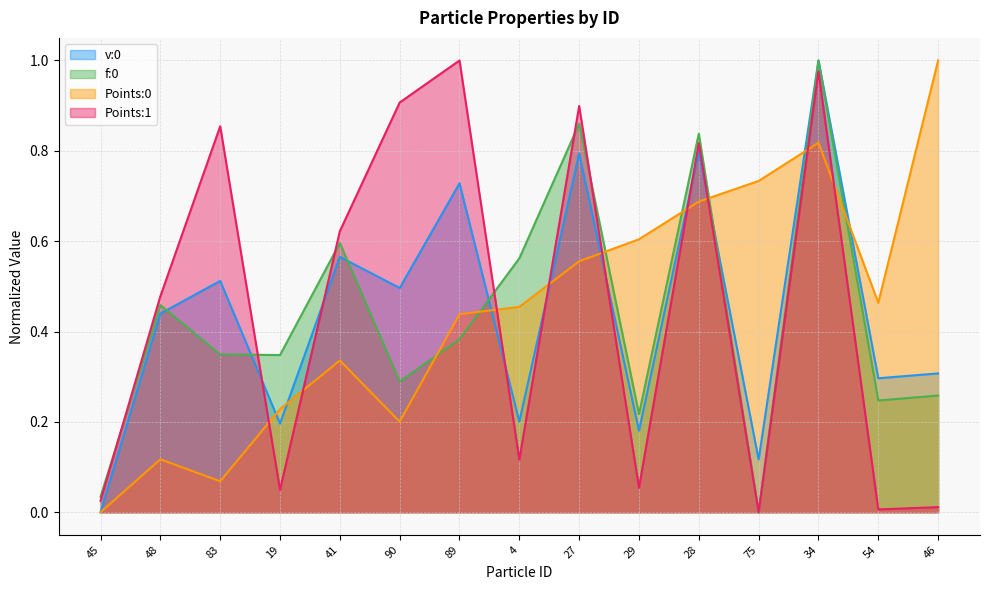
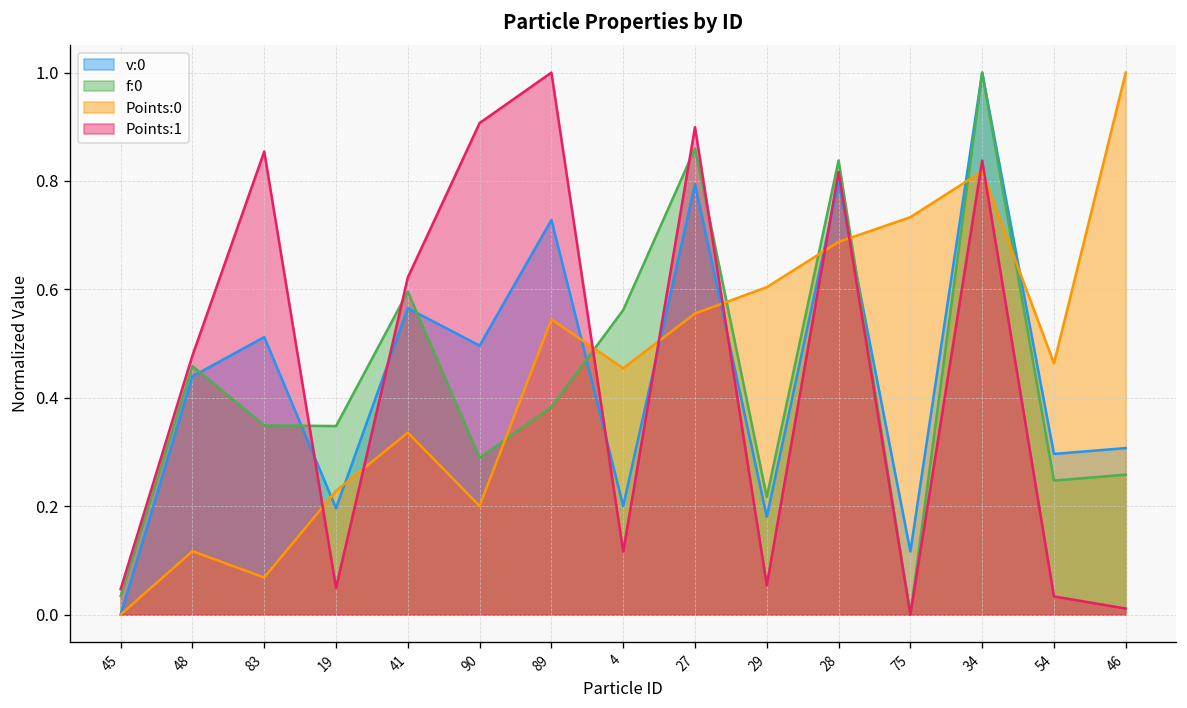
  {
    "v:0": {
      "48": 0.44,
      "83": 0.51,
      "19": 0.20,
      "41": 0.57,
      "90": 0.50,
      "89": 0.73,
      "4": 0.20,
      "27": 0.79,
      "29": 0.18,
      "28": 0.80,
      "75": 0.12,
      "54": 0.30,
      "46": 0.31
    },
    "f:0": {
      "45": 0.03,
      "48": 0.46,
      "83": 0.35,
      "19": 0.35,
      "41": 0.60,
      "90": 0.29,
      "89": 0.38,
      "4": 0.56,
      "27": 0.86,
      "29": 0.22,
      "28": 0.84,
      "54": 0.25,
      "46": 0.26
    },
    "Points:0": {
      "48": 0.12,
      "83": 0.07,
      "19": 0.23,
      "41": 0.34,
      "90": 0.20,
-     "89": 0.44,
+     "89": 0.54,
      "4": 0.45,
      "27": 0.56,
      "29": 0.60,
      "28": 0.69,
      "75": 0.73,
      "34": 0.82,
      "54": 0.46,
      "46": 1.00
    },
    "Points:1": {
-     "45": 0.03,
+     "45": 0.05,
      "48": 0.48,
      "83": 0.85,
      "19": 0.05,
      "41": 0.62,
      "90": 0.91,
      "89": 1.00,
      "4": 0.12,
      "27": 0.90,
      "29": 0.05,
      "28": 0.82,
-     "34": 0.98,
-     "54": 0.01,
+     "34": 0.84,
+     "54": 0.03,
      "46": 0.01
    }
  }
